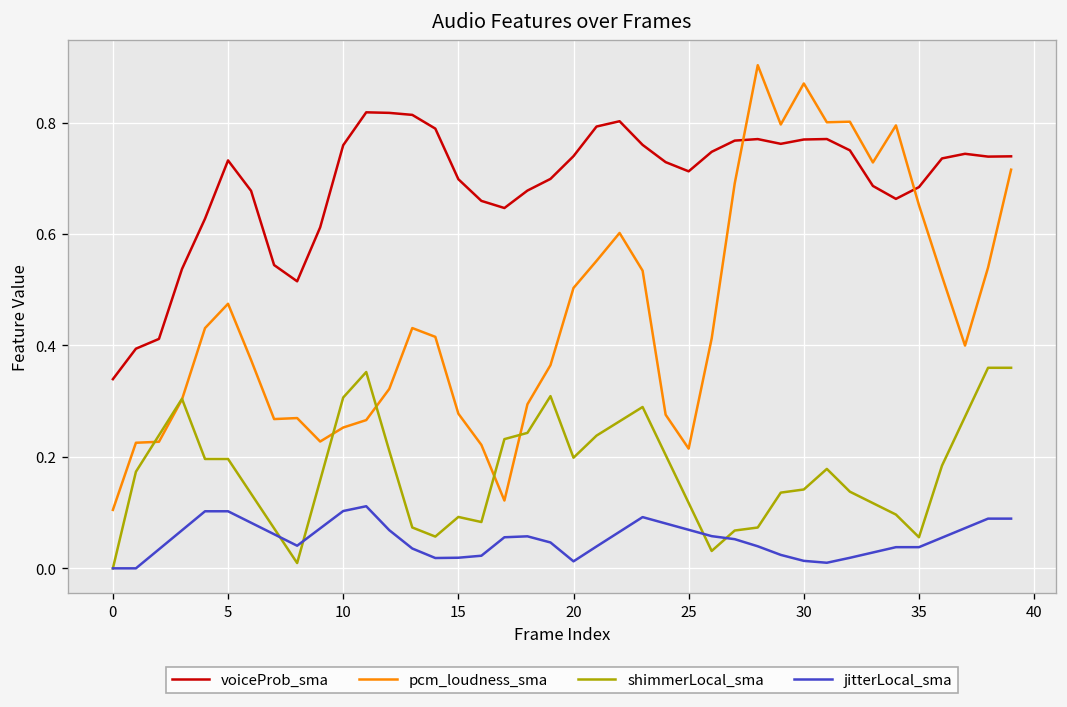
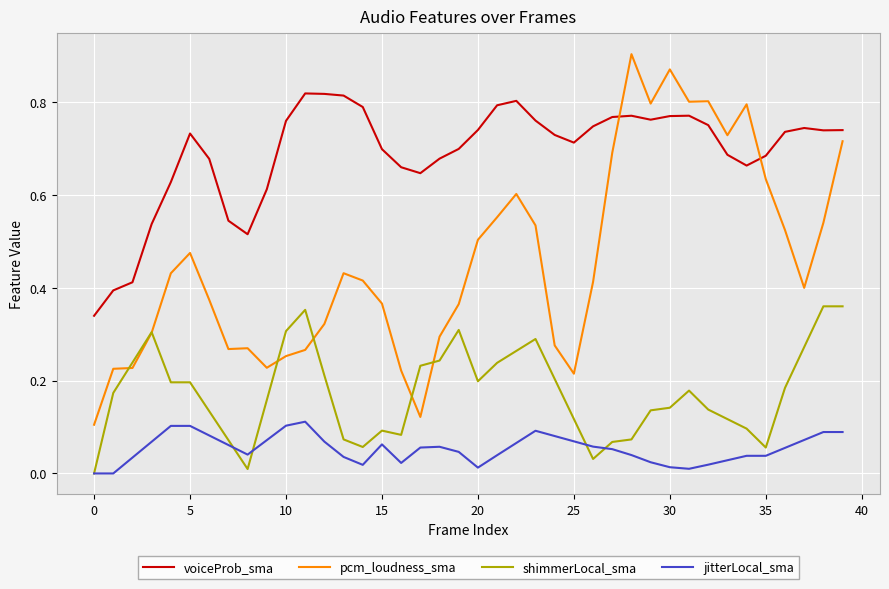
  {
    "voiceProb_sma": {
      "0": 0.34,
      "5": 0.73,
      "10": 0.76,
      "15": 0.70,
      "20": 0.74,
      "25": 0.71,
      "30": 0.77,
      "35": 0.68
    },
    "pcm_loudness_sma": {
      "0": 0.10,
      "5": 0.47,
      "10": 0.25,
-     "15": 0.28,
+     "15": 0.37,
      "20": 0.50,
      "25": 0.21,
      "30": 0.87,
-     "35": 0.65
+     "35": 0.63
    },
    "shimmerLocal_sma": {
      "5": 0.20,
      "10": 0.31,
      "15": 0.09,
      "20": 0.20,
      "25": 0.12,
      "30": 0.14,
      "35": 0.06
    },
    "jitterLocal_sma": {
      "5": 0.10,
      "10": 0.10,
-     "15": 0.02,
+     "15": 0.06,
      "20": 0.01,
      "25": 0.07,
      "30": 0.01,
      "35": 0.04
    }
  }
